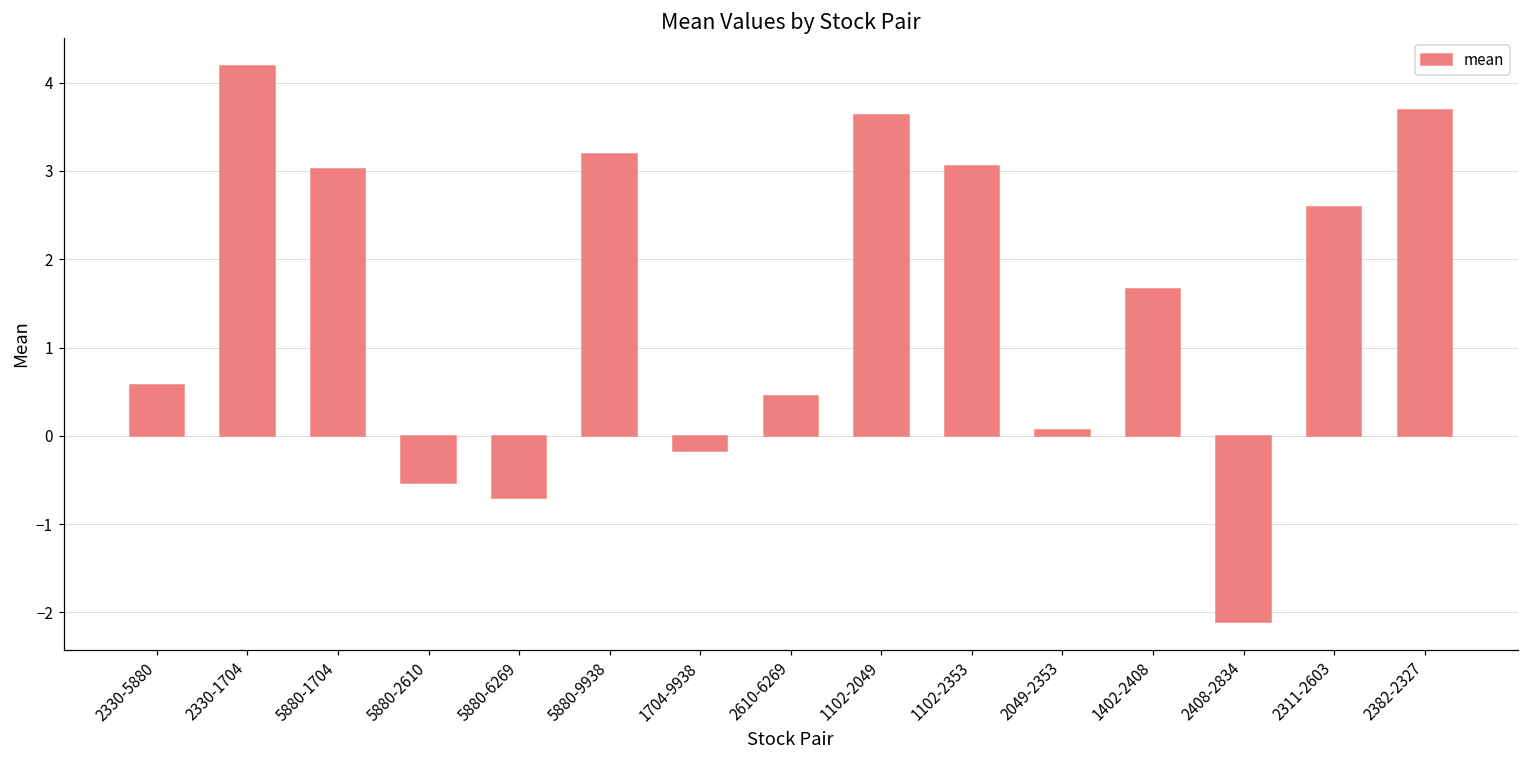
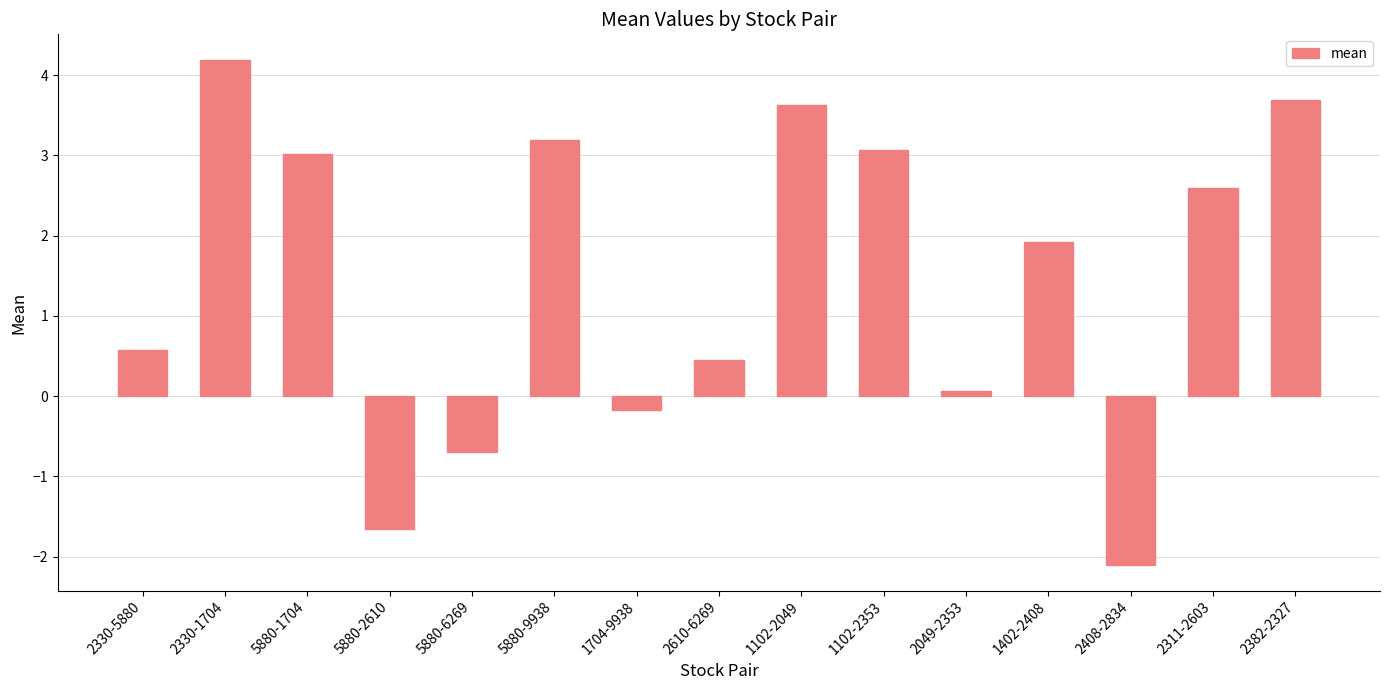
  {
    "2330-5880": 0.6,
    "2330-1704": 4.2,
    "5880-1704": 3.0,
-   "5880-2610": -0.5,
+   "5880-2610": -1.7,
    "5880-6269": -0.7,
    "5880-9938": 3.2,
    "1704-9938": -0.2,
    "2610-6269": 0.5,
    "1102-2049": 3.6,
    "1102-2353": 3.1,
    "2049-2353": 0.1,
-   "1402-2408": 1.7,
+   "1402-2408": 1.9,
    "2408-2834": -2.1,
    "2311-2603": 2.6,
    "2382-2327": 3.7
  }
